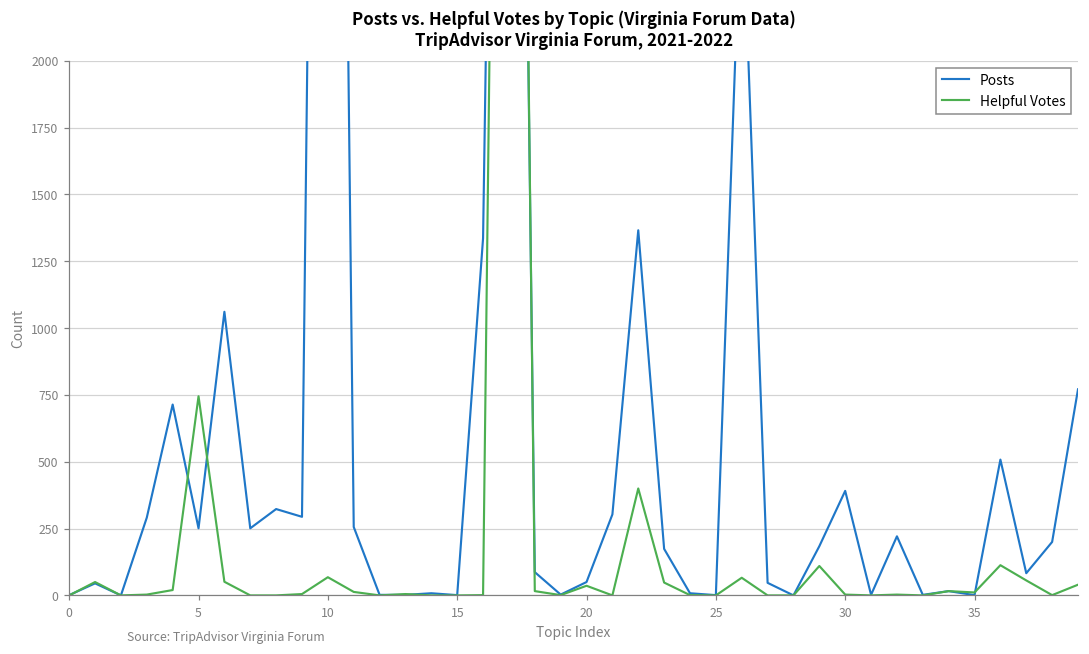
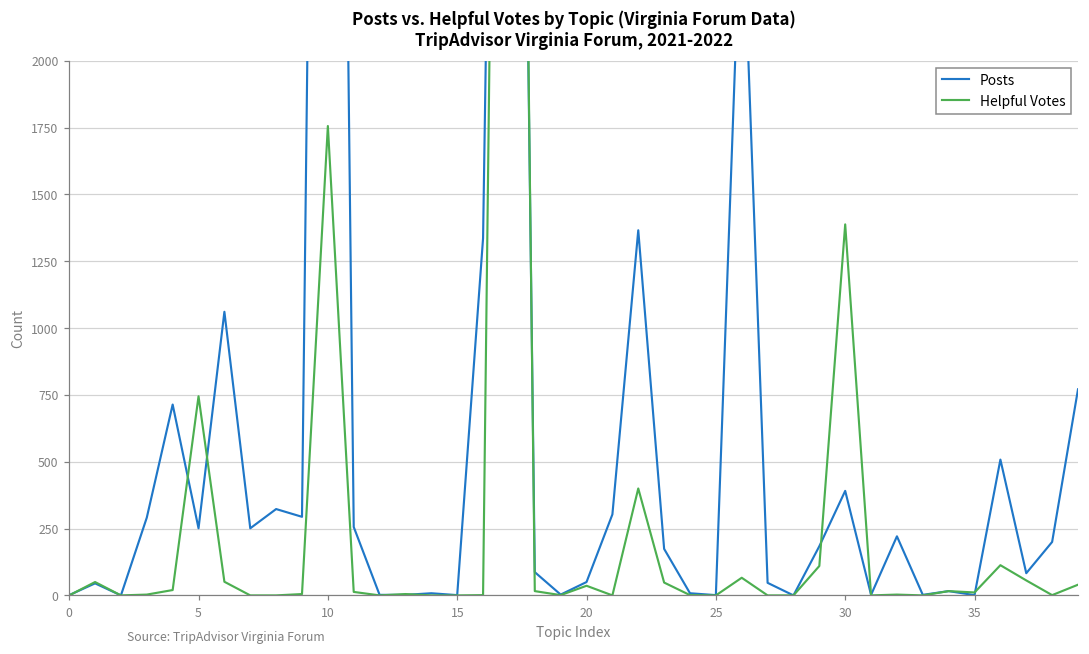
  {
    "Posts": {
      "5": 250,
      "20": 50,
      "30": 390
    },
    "Helpful Votes": {
      "5": 750,
-     "10": 70,
+     "10": 1760,
      "20": 40,
-     "30": 0
+     "30": 1390
    }
  }
